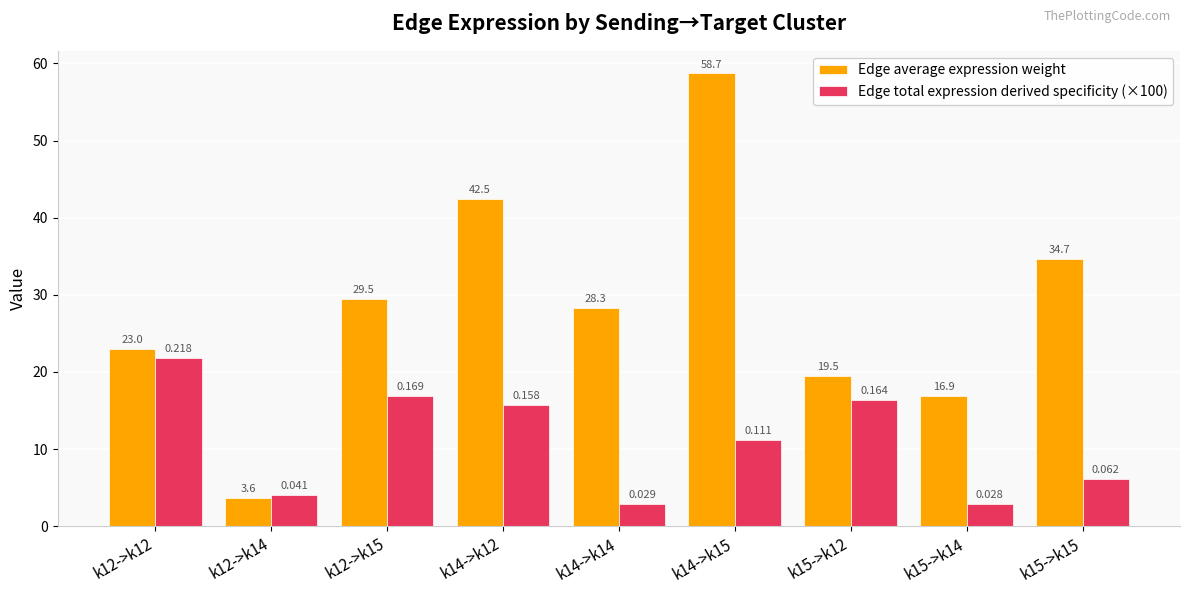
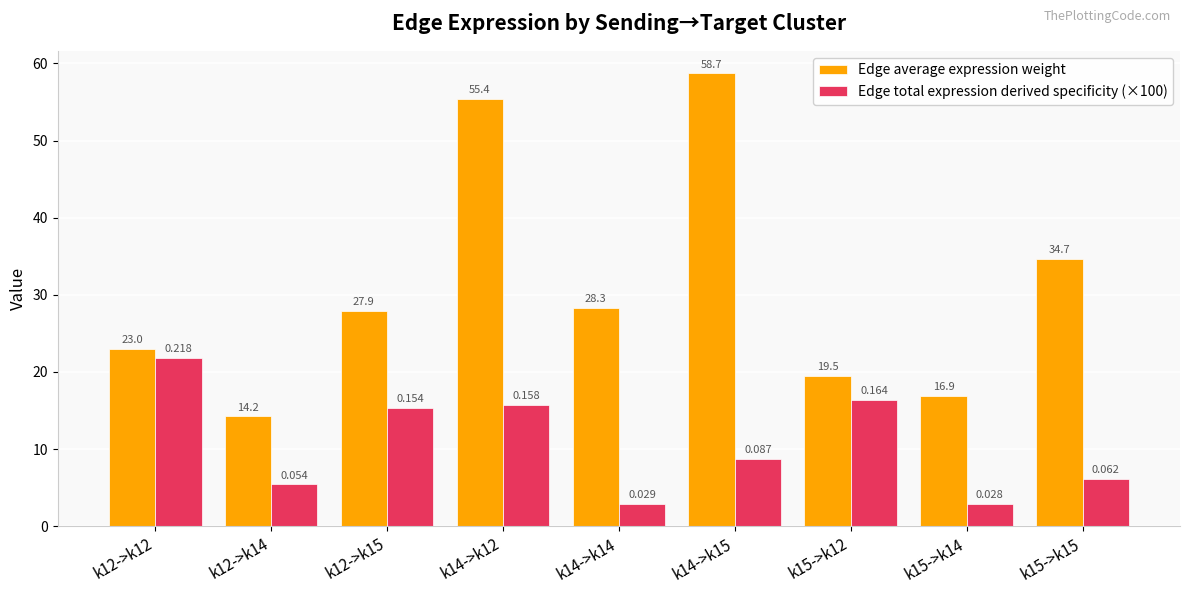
  {
    "Edge average expression weight": {
      "k12->k12": 23.0,
-     "k12->k14": 3.6,
-     "k12->k15": 29.5,
-     "k14->k12": 42.5,
+     "k12->k14": 14.2,
+     "k12->k15": 27.9,
+     "k14->k12": 55.4,
      "k14->k14": 28.3,
      "k14->k15": 58.7,
      "k15->k12": 19.5,
      "k15->k14": 16.9,
      "k15->k15": 34.7
    },
    "Edge total expression derived specificity (×100)": {
-     "k12->k14": 0.041,
-     "k12->k15": 0.169,
-     "k14->k15": 0.111
+     "k12->k14": 0.054,
+     "k12->k15": 0.154,
+     "k14->k15": 0.087
    }
  }
